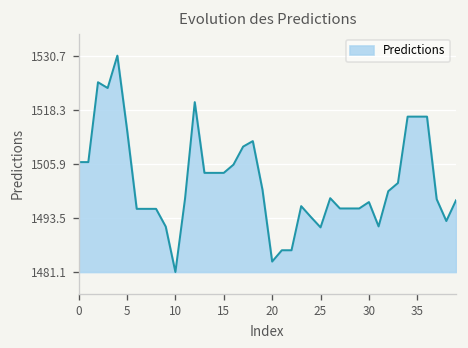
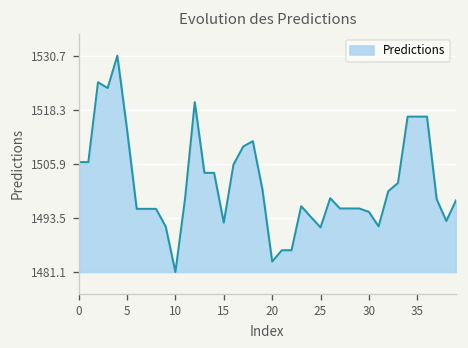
  {
    "0": 1506,
    "5": 1514,
    "10": 1481,
-   "15": 1504,
+   "15": 1492,
    "20": 1484,
    "25": 1491,
-   "30": 1497,
+   "30": 1495,
    "35": 1517
  }
